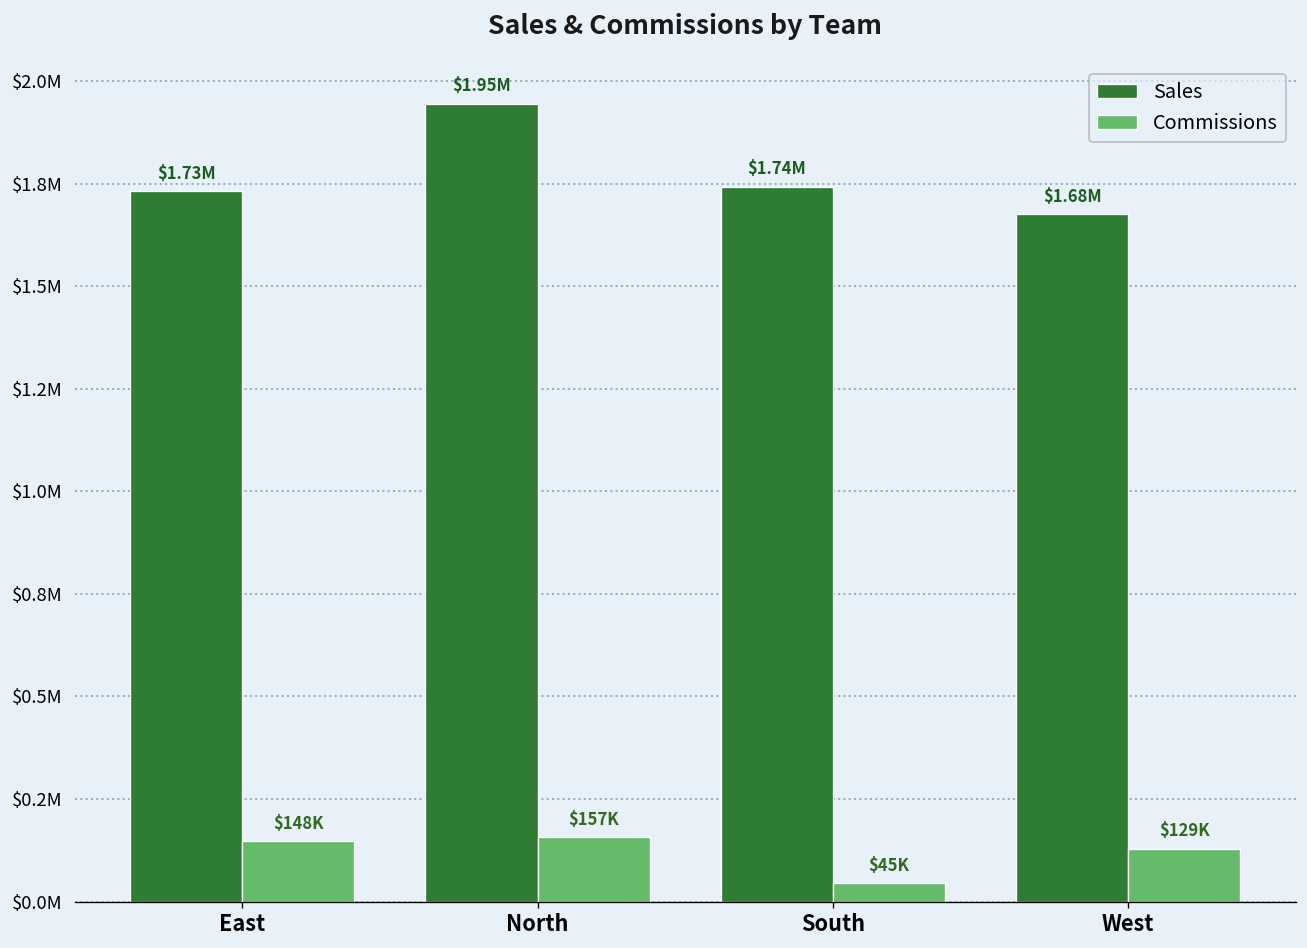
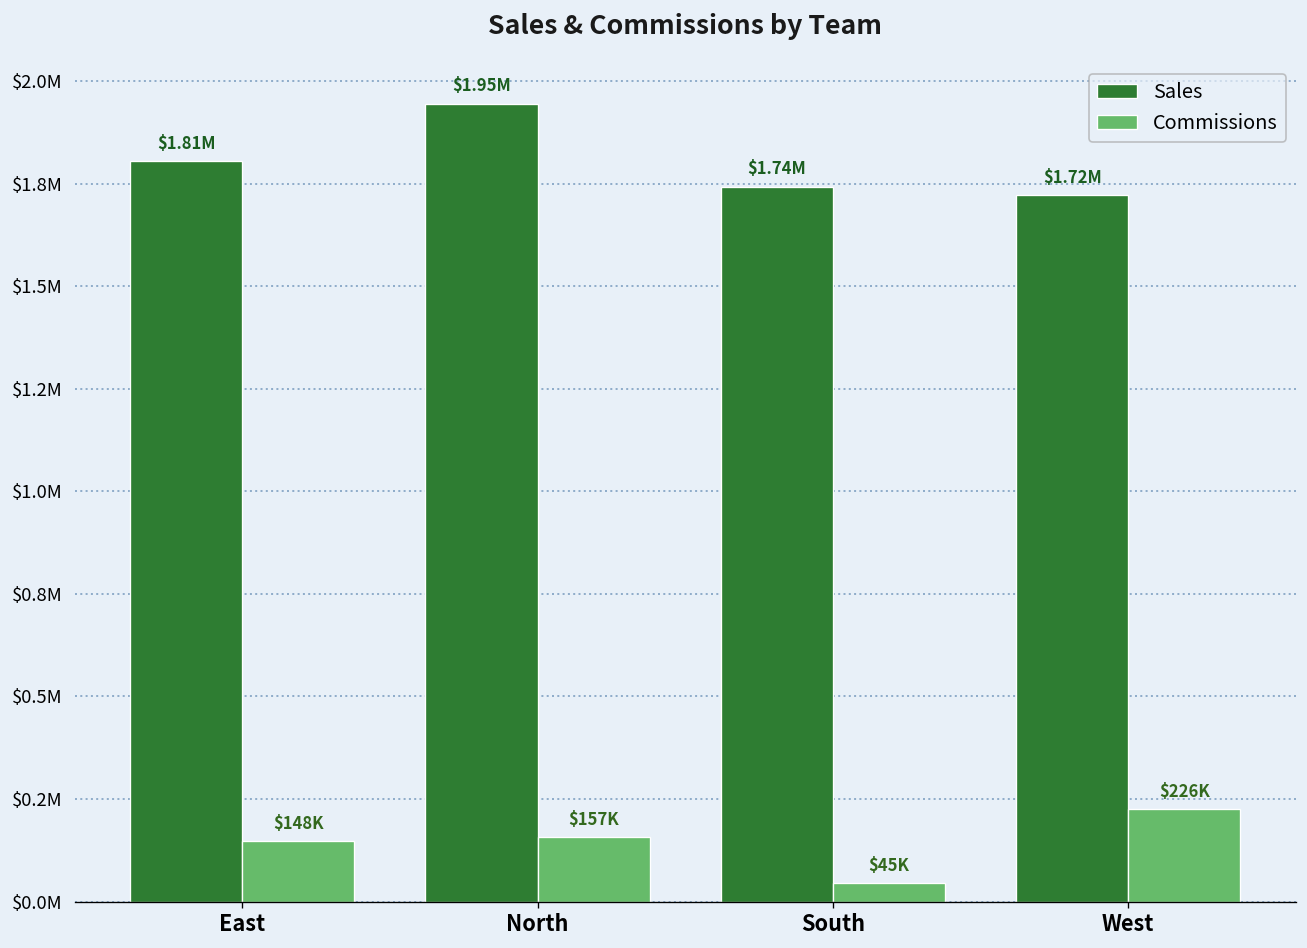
  {
    "Sales": {
-     "East": "$1.73M",
+     "East": "$1.81M",
      "North": "$1.95M",
      "South": "$1.74M",
-     "West": "$1.68M"
+     "West": "$1.72M"
    },
    "Commissions": {
      "East": "$148K",
      "North": "$157K",
      "South": "$45K",
-     "West": "$129K"
+     "West": "$226K"
    }
  }
